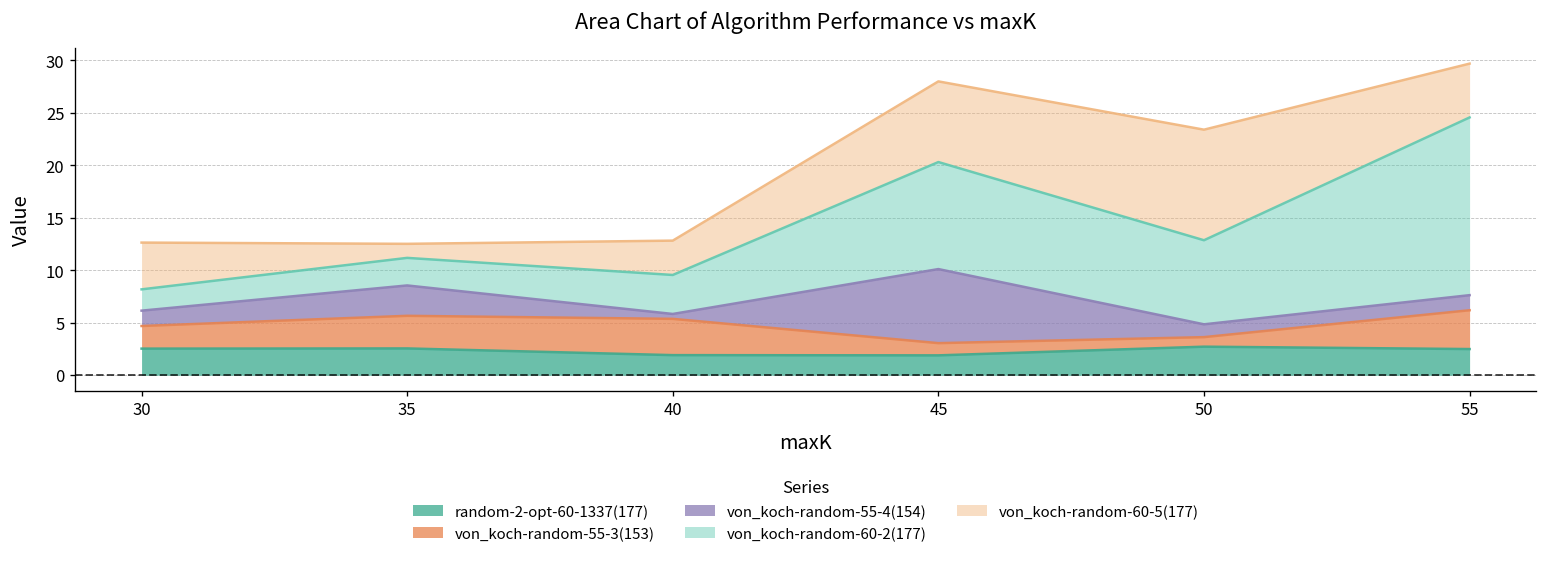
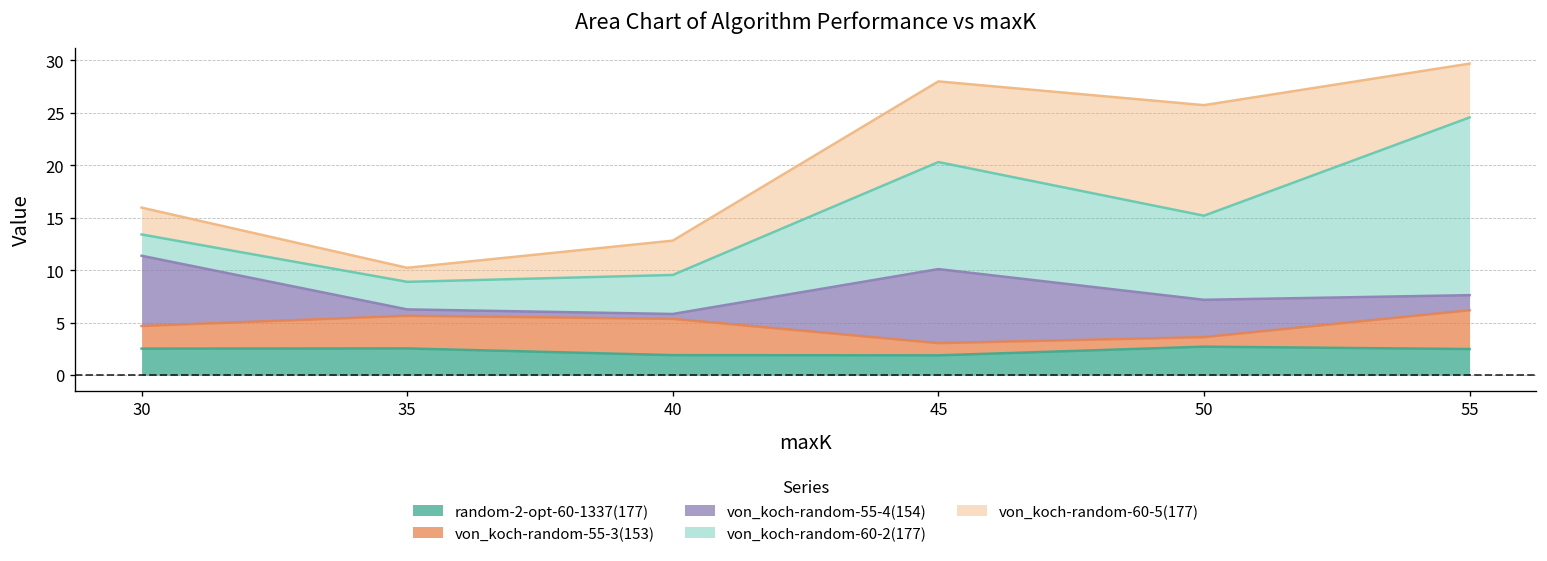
  {
    "von_koch-random-55-3(153)": {
      "30": 2,
      "35": 3,
      "40": 3,
      "45": 1,
      "50": 1,
      "55": 4
    },
    "von_koch-random-55-4(154)": {
-     "30": 1,
-     "35": 3,
+     "30": 7,
+     "35": 1,
      "40": 0,
      "45": 7,
-     "50": 1,
+     "50": 4,
      "55": 1
    },
    "von_koch-random-60-5(177)": {
-     "30": 4,
+     "30": 3,
      "35": 1,
      "40": 3,
      "45": 8,
      "50": 11,
      "55": 5
    }
  }
